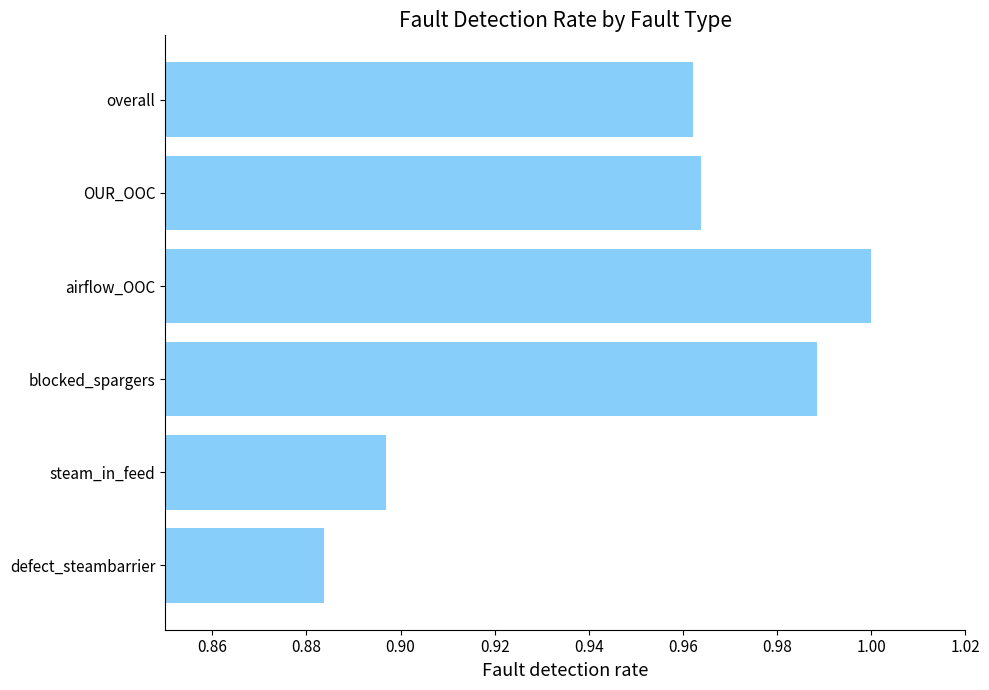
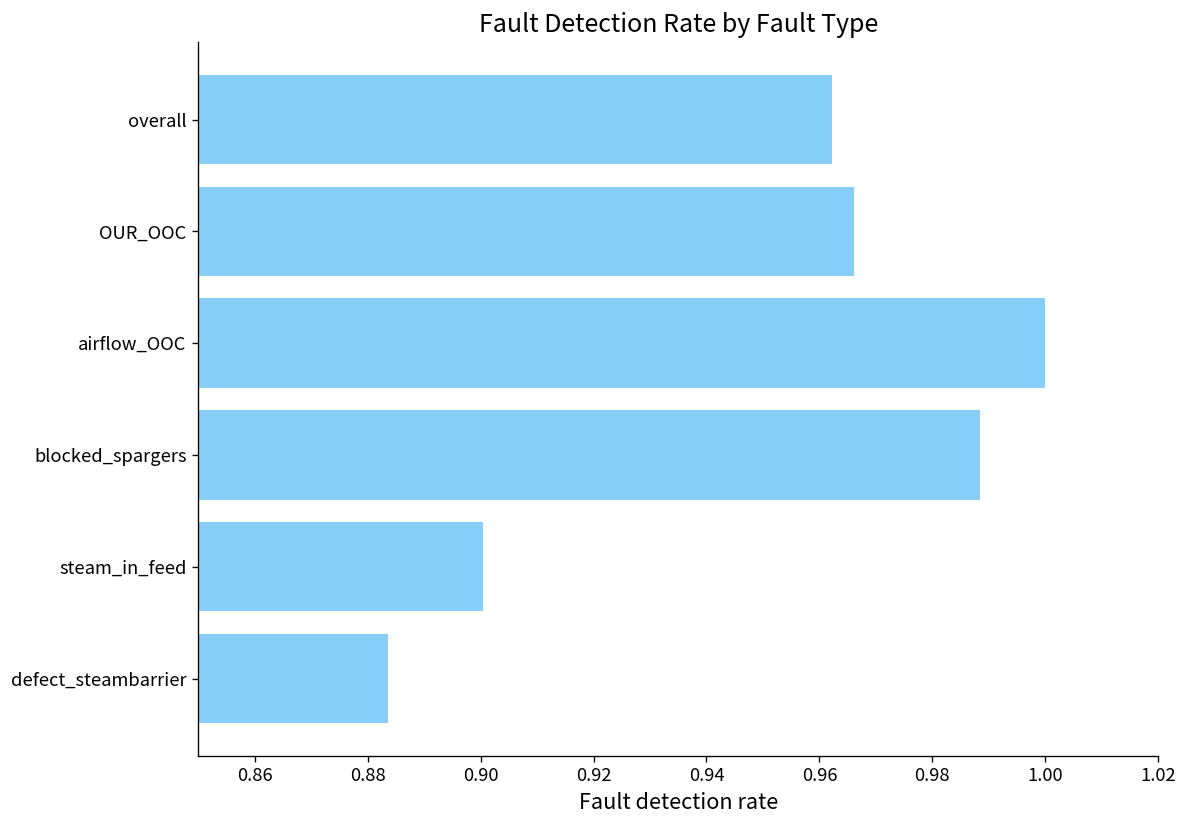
  {
    "overall": 0.962,
-   "OUR_OOC": 0.964,
+   "OUR_OOC": 0.966,
    "airflow_OOC": 1.000,
    "blocked_spargers": 0.989,
-   "steam_in_feed": 0.897,
+   "steam_in_feed": 0.900,
    "defect_steambarrier": 0.884
  }
